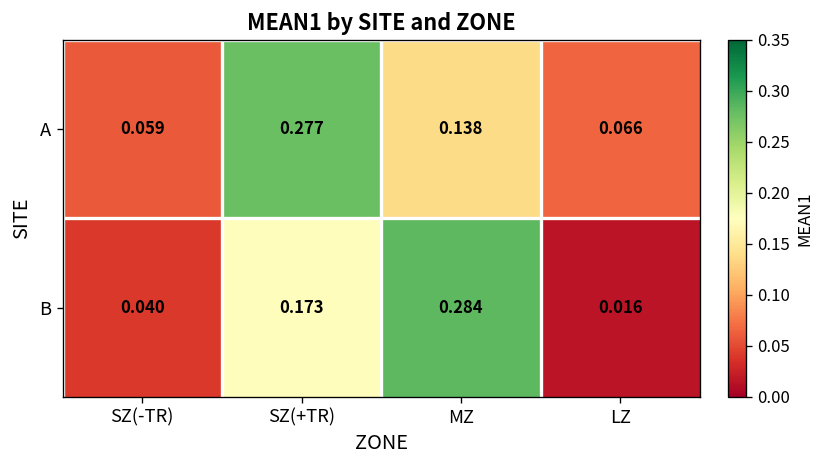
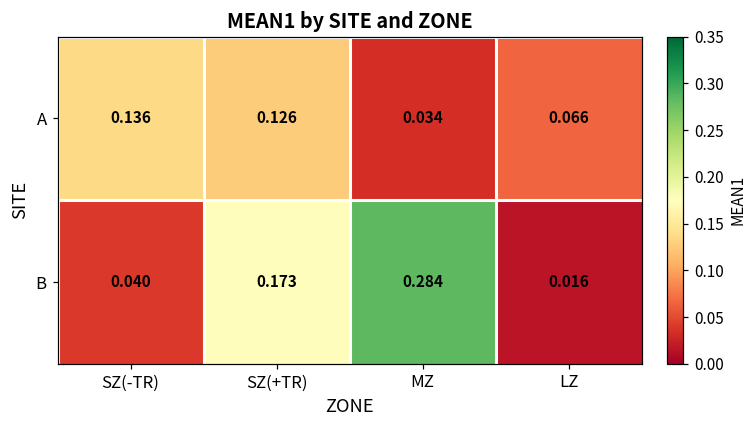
  {
    "A": {
-     "SZ(-TR)": 0.059,
-     "SZ(+TR)": 0.277,
-     "MZ": 0.138,
+     "SZ(-TR)": 0.136,
+     "SZ(+TR)": 0.126,
+     "MZ": 0.034,
      "LZ": 0.066
    },
    "B": {
      "SZ(-TR)": 0.040,
      "SZ(+TR)": 0.173,
      "MZ": 0.284,
      "LZ": 0.016
    }
  }
